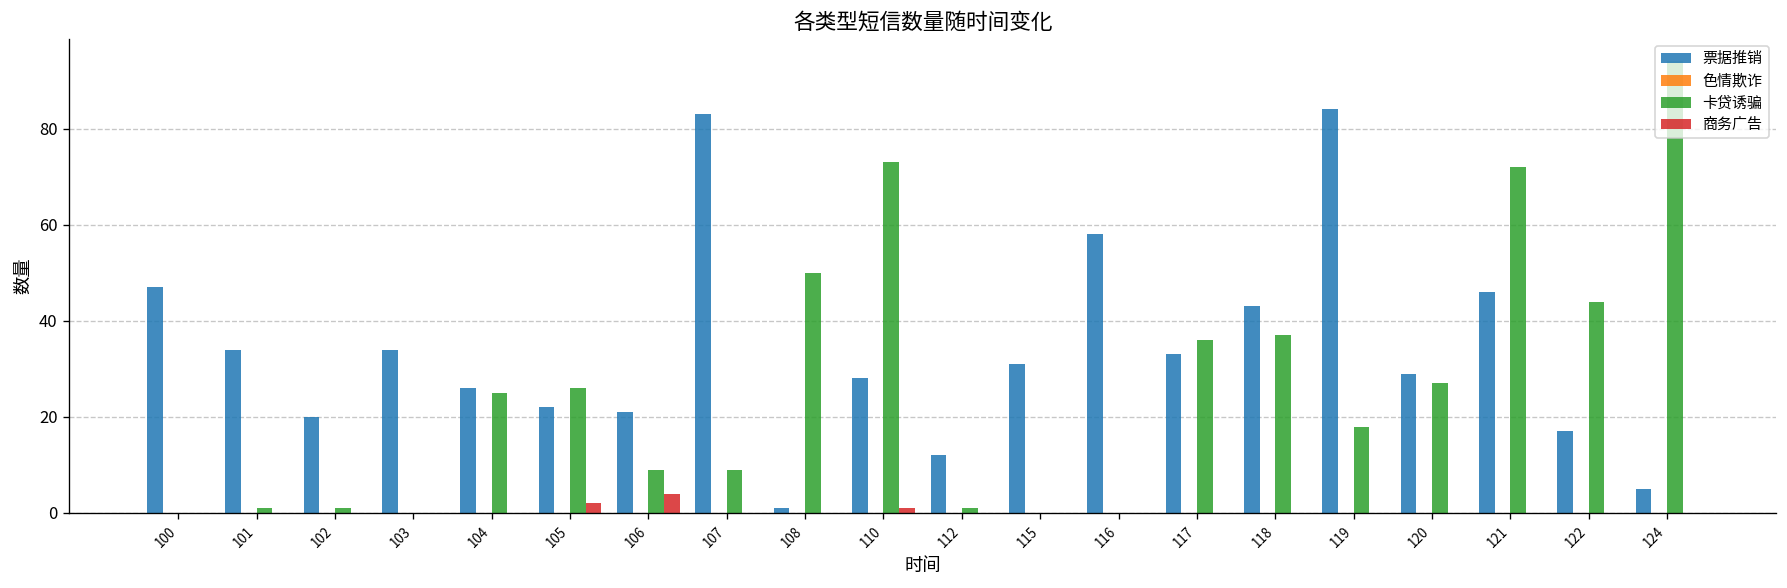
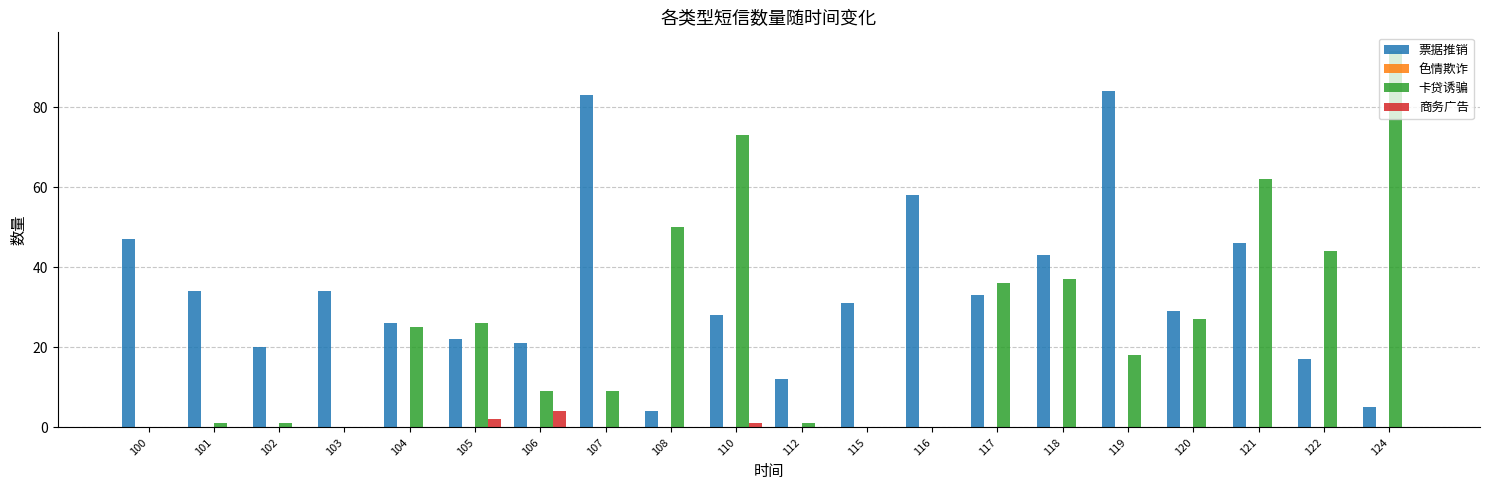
  {
    "票据推销": {
      "100": 47,
      "101": 34,
      "102": 20,
      "103": 34,
      "104": 26,
      "105": 22,
      "106": 21,
      "107": 83,
-     "108": 1,
+     "108": 4,
      "110": 28,
      "112": 12,
      "115": 31,
      "116": 58,
      "117": 33,
      "118": 43,
      "119": 84,
      "120": 29,
      "121": 46,
      "122": 17,
      "124": 5
    },
    "色情欺诈": {
      "100": 0,
      "101": 0,
      "102": 0,
      "103": 0,
      "104": 0,
      "105": 0,
      "106": 0,
      "107": 0,
      "108": 0,
      "110": 0,
      "112": 0,
      "115": 0,
      "116": 0,
      "117": 0,
      "118": 0,
      "119": 0,
      "120": 0,
      "121": 0,
      "122": 0,
      "124": 0
    },
    "卡贷诱骗": {
      "100": 0,
      "101": 1,
      "102": 1,
      "103": 0,
      "104": 25,
      "105": 26,
      "106": 9,
      "107": 9,
      "108": 50,
      "110": 73,
      "112": 1,
      "115": 0,
      "116": 0,
      "117": 36,
      "118": 37,
      "119": 18,
      "120": 27,
-     "121": 72,
+     "121": 62,
      "122": 44
    },
    "商务广告": {
      "100": 0,
      "101": 0,
      "102": 0,
      "103": 0,
      "104": 0,
      "105": 2,
      "106": 4,
      "107": 0,
      "108": 0,
      "110": 1,
      "112": 0,
      "115": 0,
      "116": 0,
      "117": 0,
      "118": 0,
      "119": 0,
      "120": 0,
      "121": 0,
      "122": 0,
      "124": 0
    }
  }
